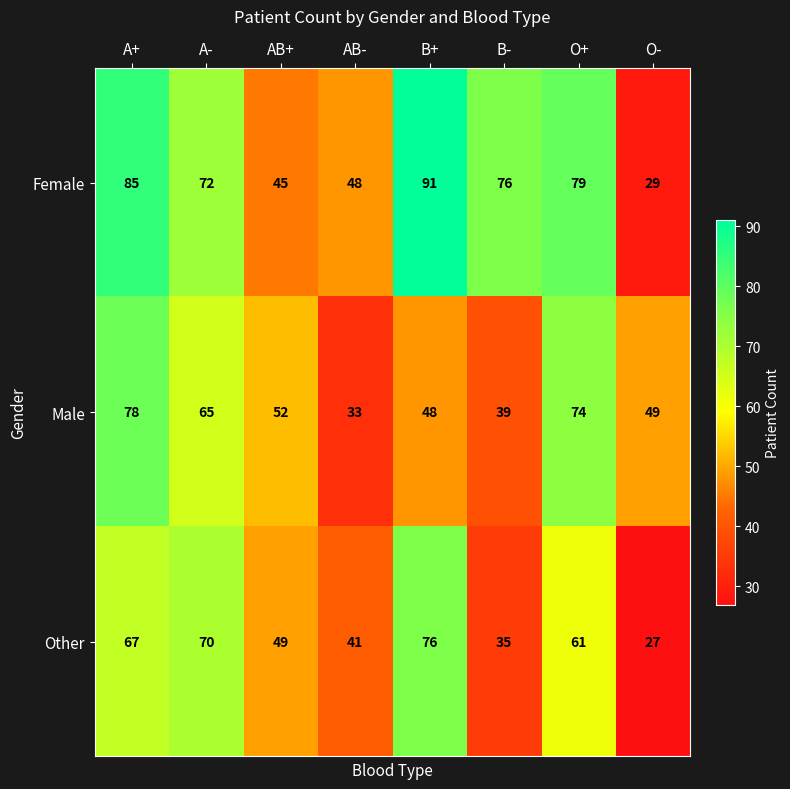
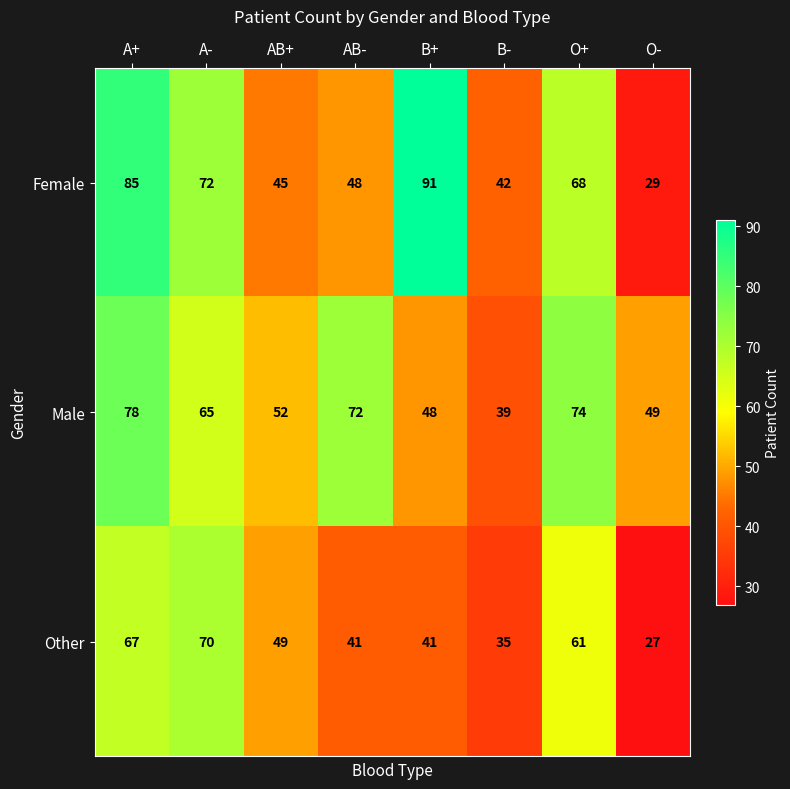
  {
    "Female": {
      "A+": 85,
      "A-": 72,
      "AB+": 45,
      "AB-": 48,
      "B+": 91,
-     "B-": 76,
-     "O+": 79,
+     "B-": 42,
+     "O+": 68,
      "O-": 29
    },
    "Male": {
      "A+": 78,
      "A-": 65,
      "AB+": 52,
-     "AB-": 33,
+     "AB-": 72,
      "B+": 48,
      "B-": 39,
      "O+": 74,
      "O-": 49
    },
    "Other": {
      "A+": 67,
      "A-": 70,
      "AB+": 49,
      "AB-": 41,
-     "B+": 76,
+     "B+": 41,
      "B-": 35,
      "O+": 61,
      "O-": 27
    }
  }
